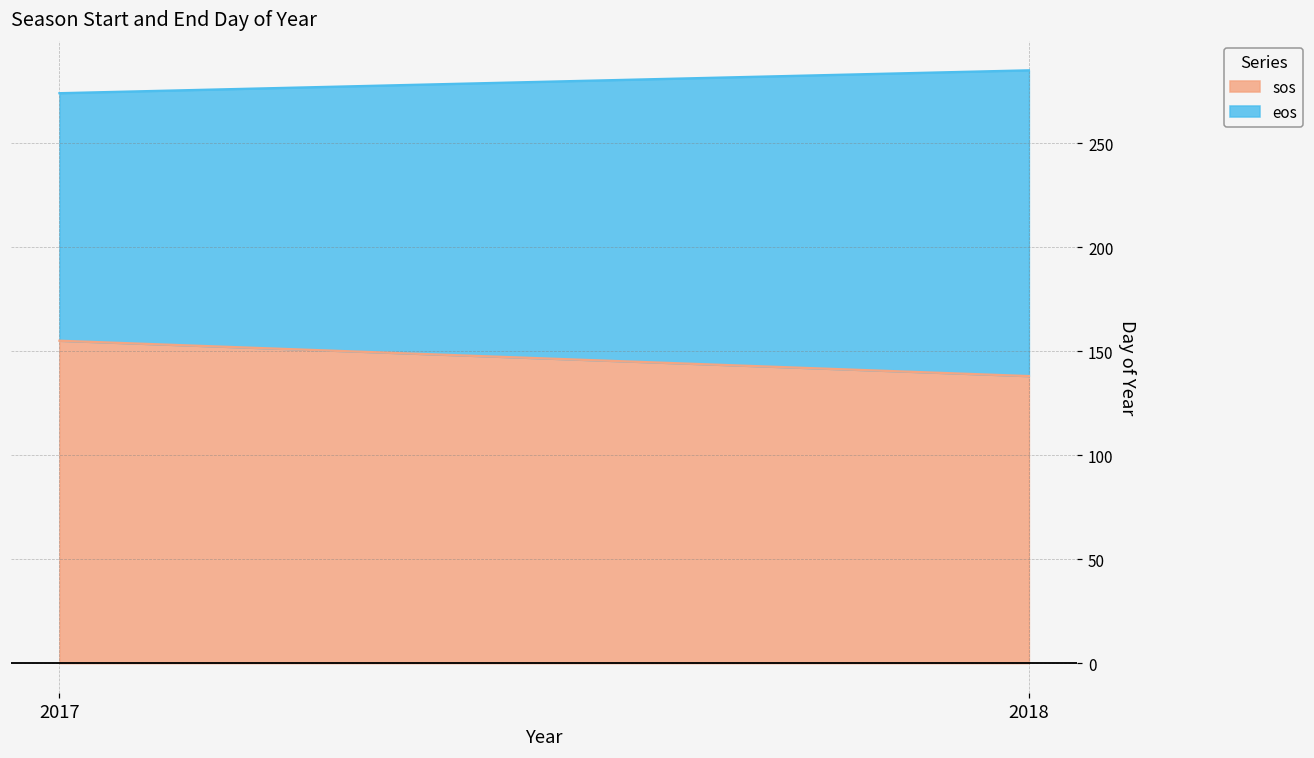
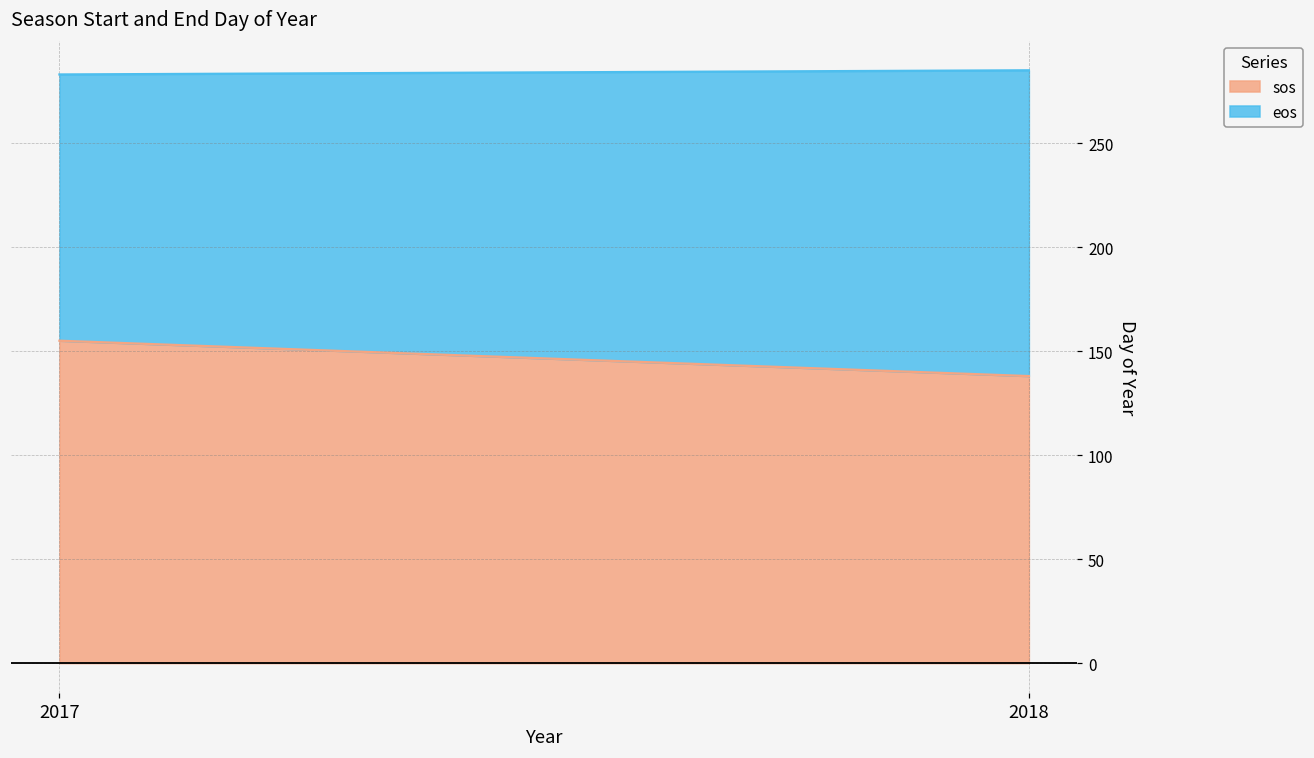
  {
    "sos": {
      "2017": 155,
      "2018": 138
    },
    "eos": {
-     "2017": 274,
+     "2017": 283,
      "2018": 285
    }
  }
